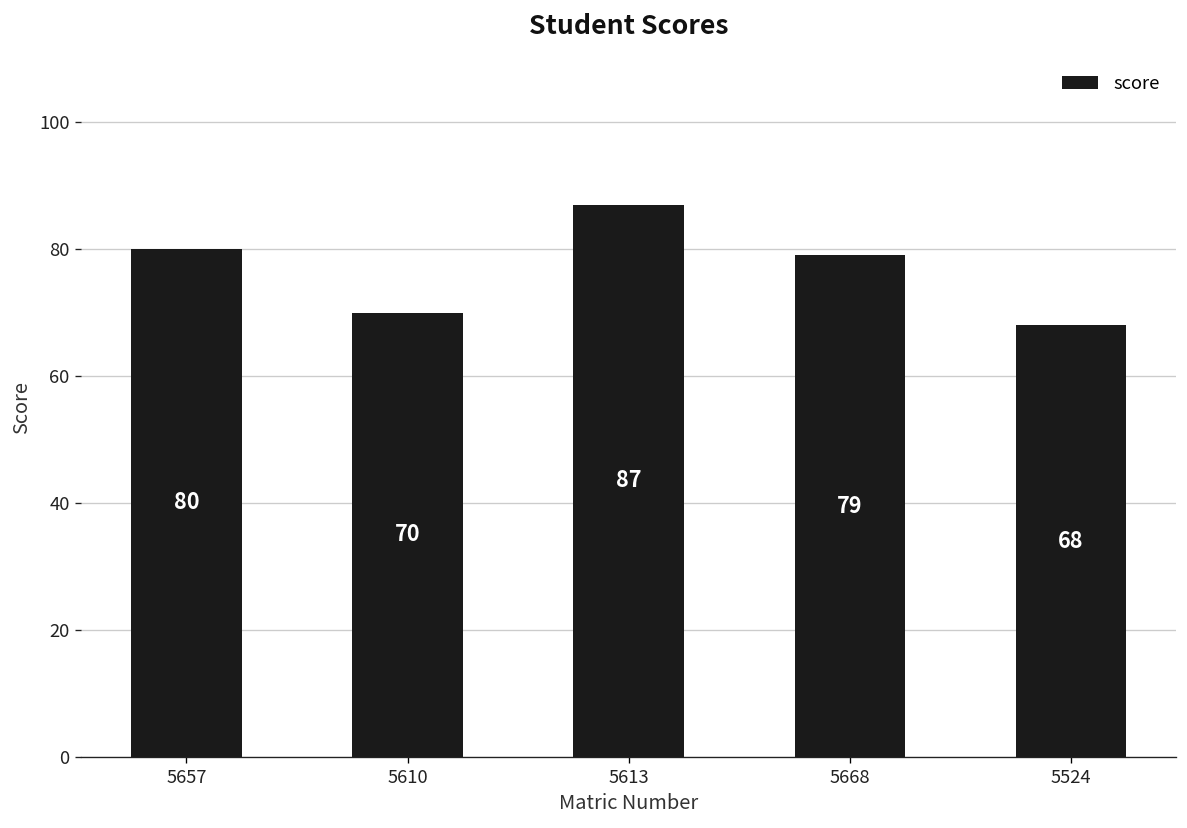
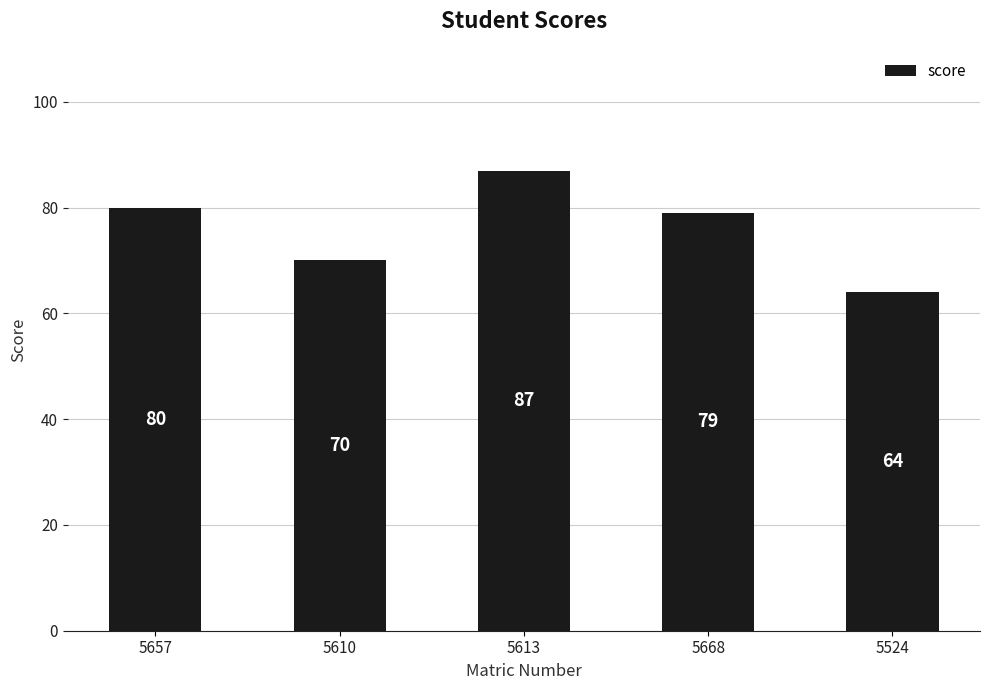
  {
    "5657": 80,
    "5610": 70,
    "5613": 87,
    "5668": 79,
-   "5524": 68
+   "5524": 64
  }
